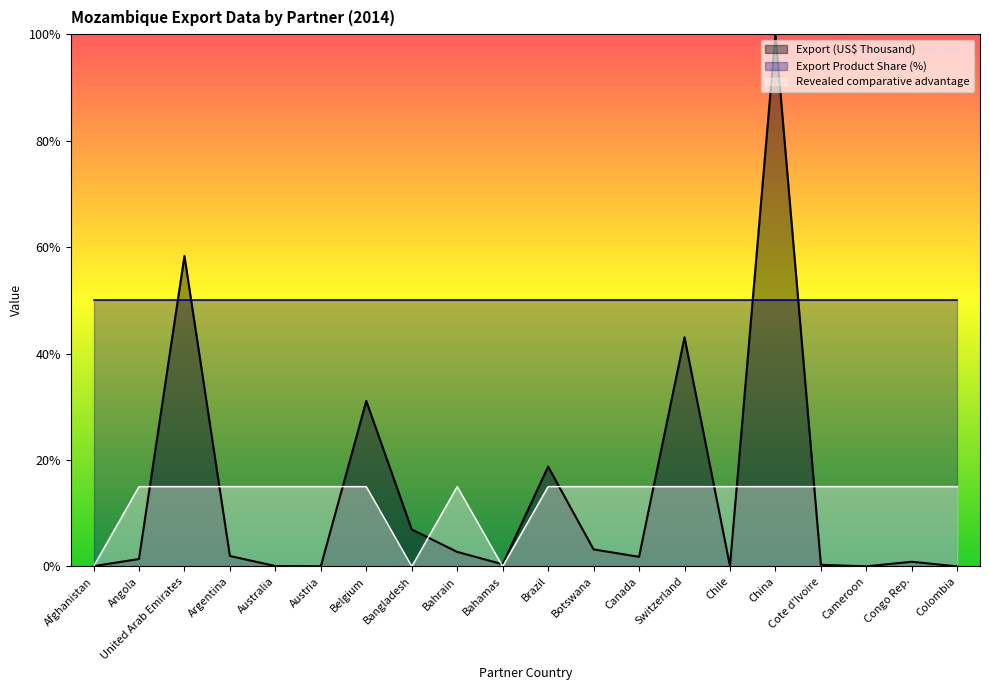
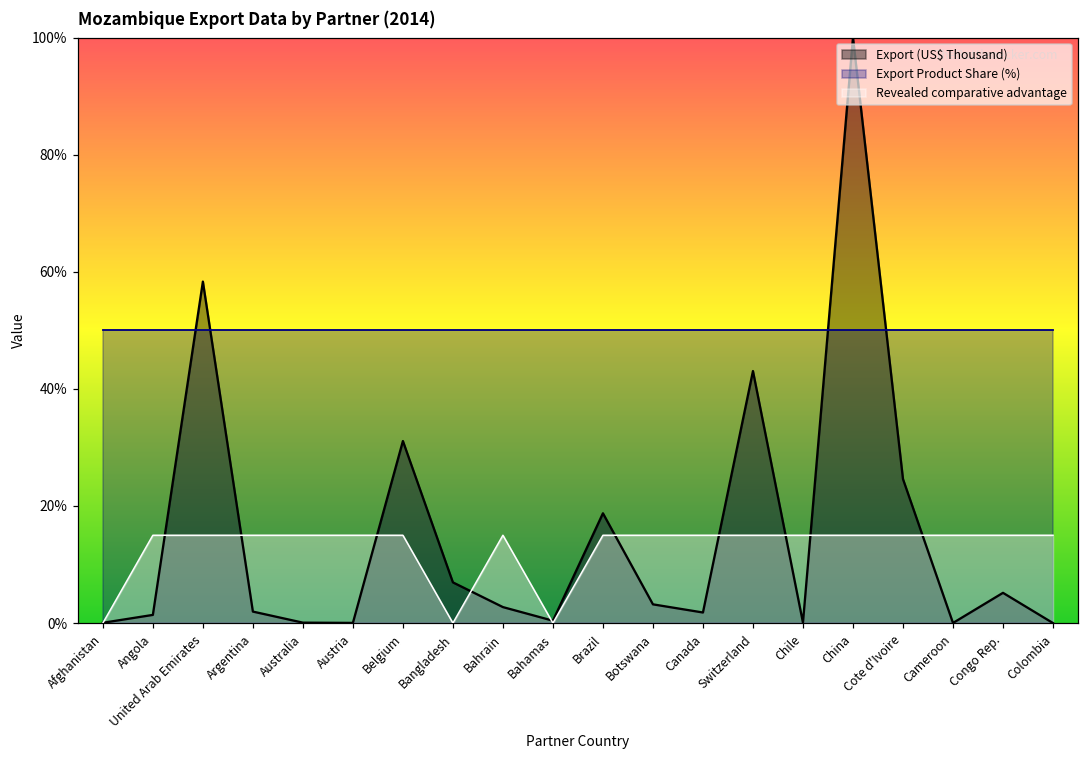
  {
    "Export (US$ Thousand)": {
      "Angola": "1%",
      "United Arab Emirates": "58%",
      "Argentina": "2%",
      "Australia": "0%",
      "Austria": "0%",
      "Belgium": "31%",
      "Bangladesh": "7%",
      "Bahrain": "3%",
      "Brazil": "19%",
      "Botswana": "3%",
      "Canada": "2%",
      "Switzerland": "43%",
      "Chile": "0%",
      "China": "100%",
-     "Cote d'Ivoire": "0%",
+     "Cote d'Ivoire": "25%",
      "Cameroon": "0%",
-     "Congo Rep.": "1%",
+     "Congo Rep.": "5%",
      "Colombia": "0%"
    },
    "Export Product Share (%)": {
      "Afghanistan": "50%",
      "Angola": "50%",
      "United Arab Emirates": "50%",
      "Argentina": "50%",
      "Australia": "50%",
      "Austria": "50%",
      "Belgium": "50%",
      "Bangladesh": "50%",
      "Bahrain": "50%",
      "Bahamas": "50%",
      "Brazil": "50%",
      "Botswana": "50%",
      "Canada": "50%",
      "Switzerland": "50%",
      "Chile": "50%",
      "China": "50%",
      "Cote d'Ivoire": "50%",
      "Cameroon": "50%",
      "Congo Rep.": "50%",
      "Colombia": "50%"
    },
    "Revealed comparative advantage": {
      "Angola": "15%",
      "United Arab Emirates": "15%",
      "Argentina": "15%",
      "Australia": "15%",
      "Austria": "15%",
      "Belgium": "15%",
      "Bangladesh": "0%",
      "Bahrain": "15%",
      "Brazil": "15%",
      "Botswana": "15%",
      "Canada": "15%",
      "Switzerland": "15%",
      "Chile": "15%",
      "China": "15%",
      "Cote d'Ivoire": "15%",
      "Cameroon": "15%",
      "Congo Rep.": "15%",
      "Colombia": "15%"
    }
  }
